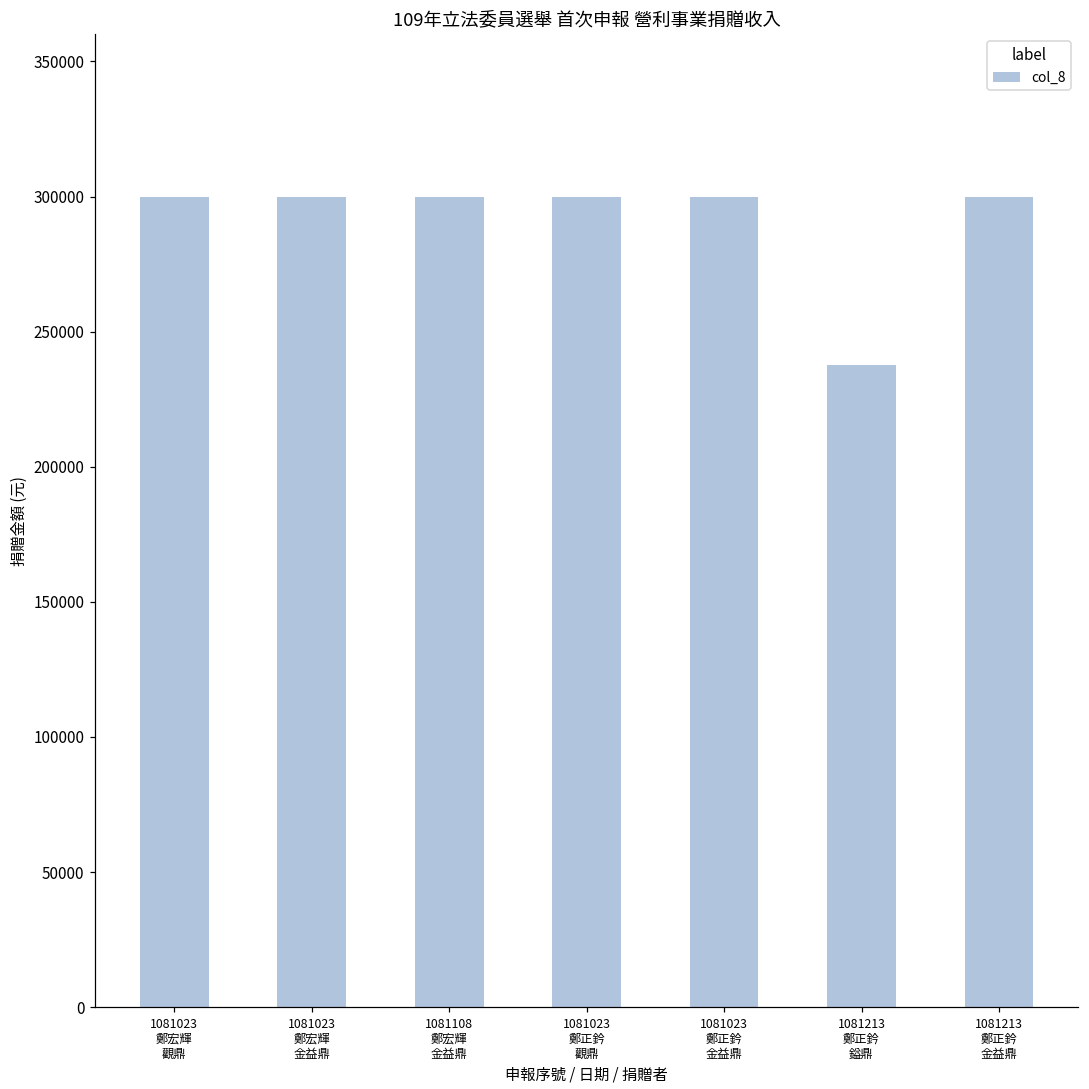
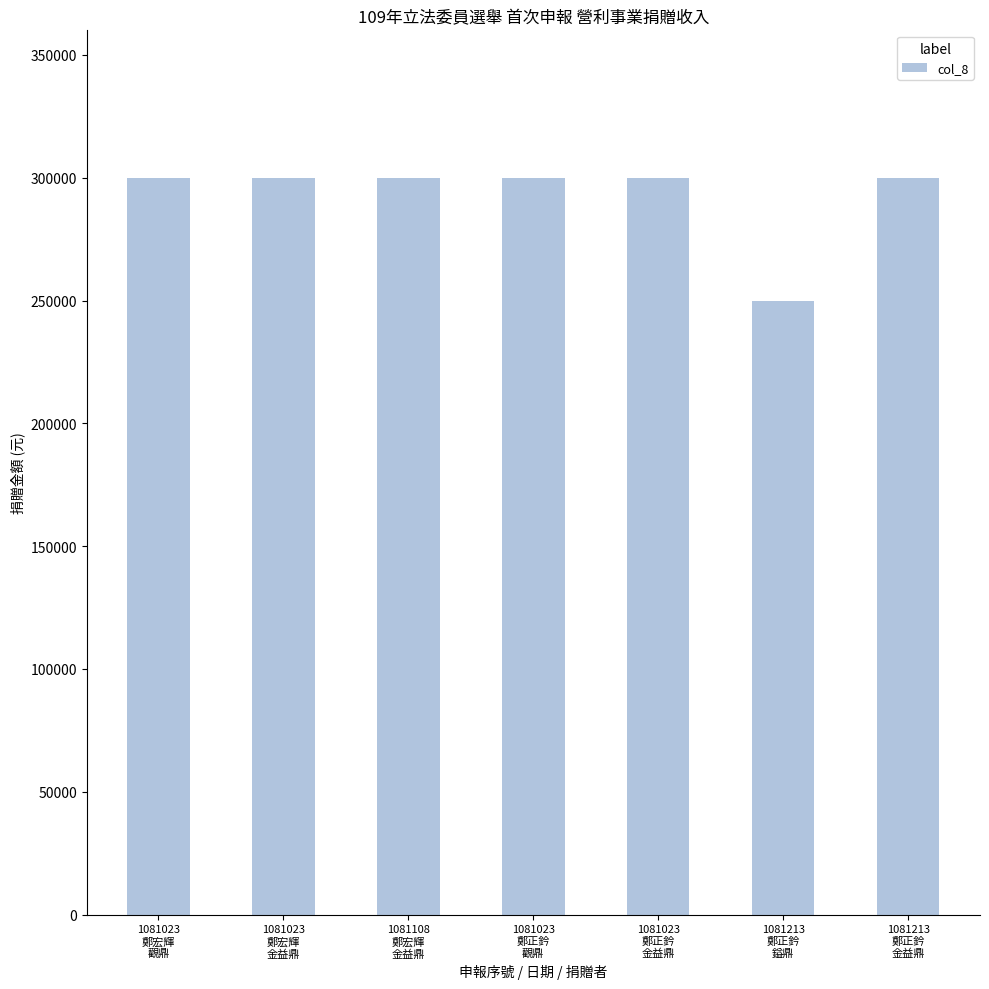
  {
    "1081023 鄭宏輝 觀鼎": 300000,
    "1081023 鄭宏輝 金益鼎": 300000,
    "1081108 鄭宏輝 金益鼎": 300000,
    "1081023 鄭正鈐 觀鼎": 300000,
    "1081023 鄭正鈐 金益鼎": 300000,
-   "1081213 鄭正鈐 鎰鼎": 238000,
+   "1081213 鄭正鈐 鎰鼎": 250000,
    "1081213 鄭正鈐 金益鼎": 300000
  }
